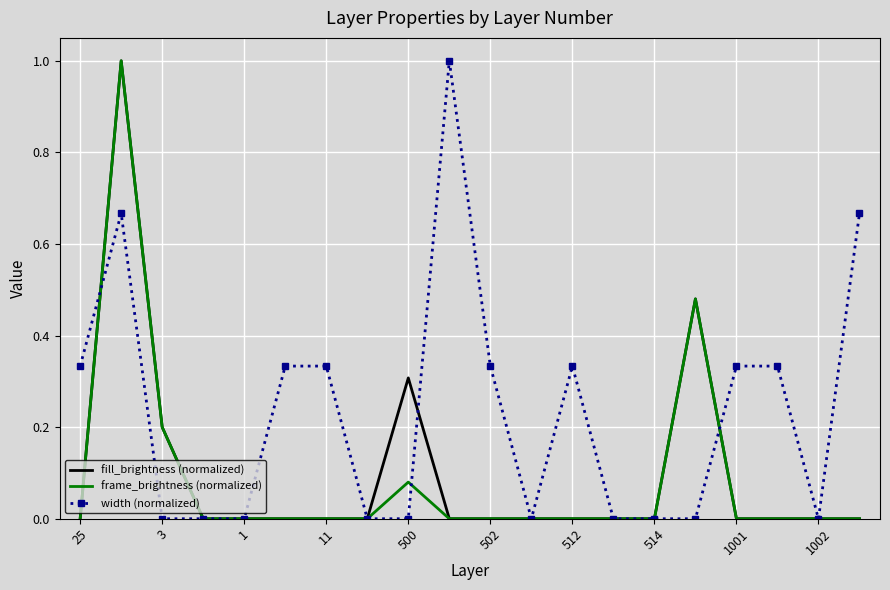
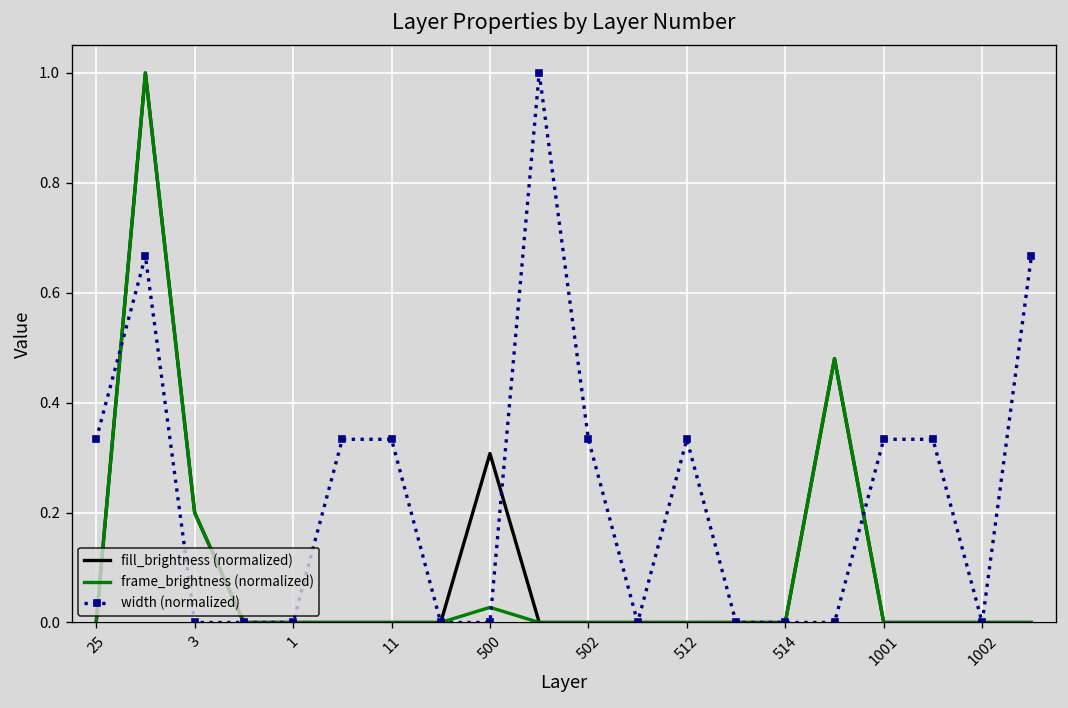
  {
    "fill_brightness (normalized)": {
      "500": 0.31
    },
    "frame_brightness (normalized)": {
-     "500": 0.08
+     "500": 0.03
    },
    "width (normalized)": {
      "25": 0.33,
      "500": 0.00,
      "502": 0.33,
      "512": 0.33,
      "1001": 0.33
    }
  }
